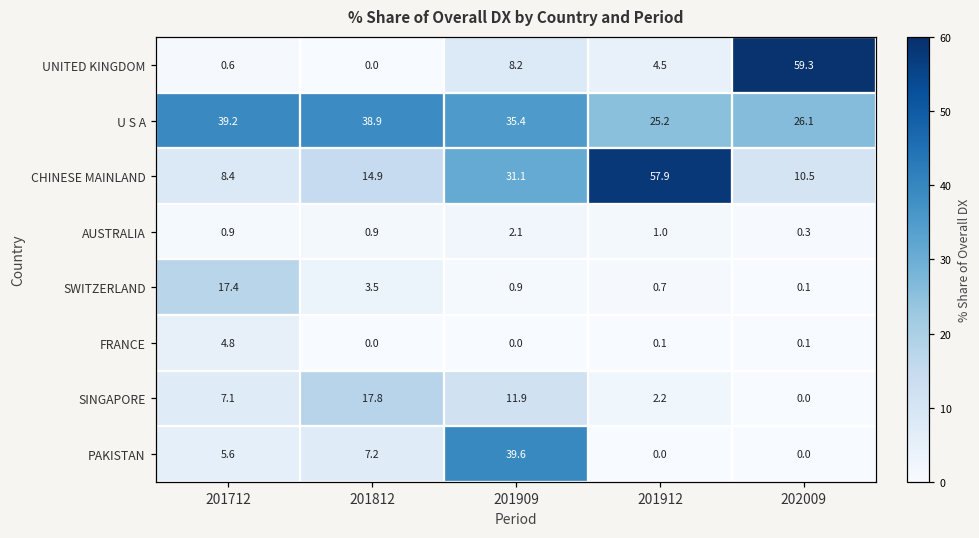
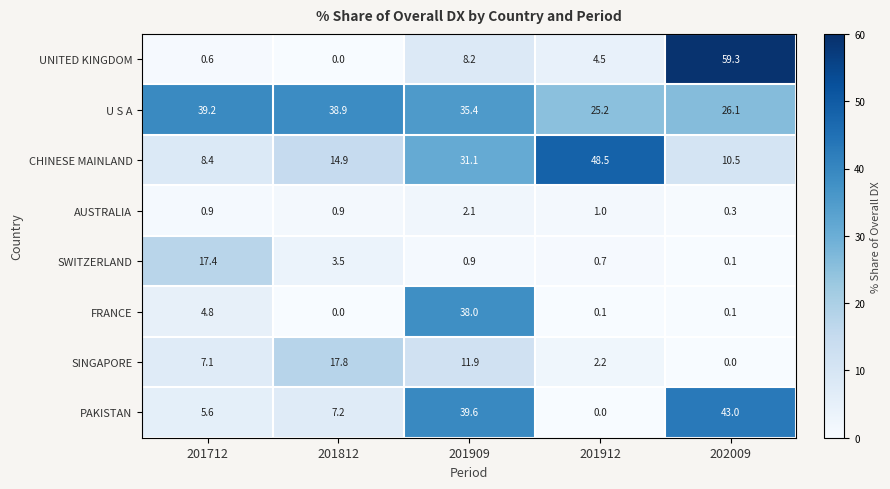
  {
    "UNITED KINGDOM": {
      "201712": 0.6,
      "201812": 0.0,
      "201909": 8.2,
      "201912": 4.5,
      "202009": 59.3
    },
    "U S A": {
      "201712": 39.2,
      "201812": 38.9,
      "201909": 35.4,
      "201912": 25.2,
      "202009": 26.1
    },
    "CHINESE MAINLAND": {
      "201712": 8.4,
      "201812": 14.9,
      "201909": 31.1,
-     "201912": 57.9,
+     "201912": 48.5,
      "202009": 10.5
    },
    "AUSTRALIA": {
      "201712": 0.9,
      "201812": 0.9,
      "201909": 2.1,
      "201912": 1.0,
      "202009": 0.3
    },
    "SWITZERLAND": {
      "201712": 17.4,
      "201812": 3.5,
      "201909": 0.9,
      "201912": 0.7,
      "202009": 0.1
    },
    "FRANCE": {
      "201712": 4.8,
      "201812": 0.0,
-     "201909": 0.0,
+     "201909": 38.0,
      "201912": 0.1,
      "202009": 0.1
    },
    "SINGAPORE": {
      "201712": 7.1,
      "201812": 17.8,
      "201909": 11.9,
      "201912": 2.2,
      "202009": 0.0
    },
    "PAKISTAN": {
      "201712": 5.6,
      "201812": 7.2,
      "201909": 39.6,
      "201912": 0.0,
-     "202009": 0.0
+     "202009": 43.0
    }
  }
